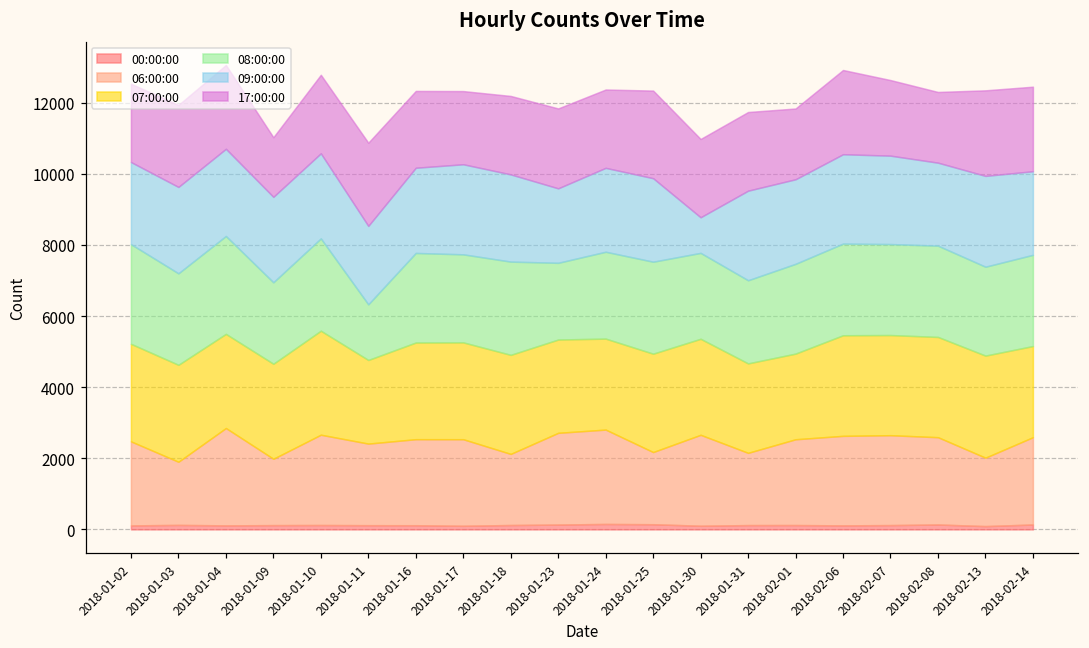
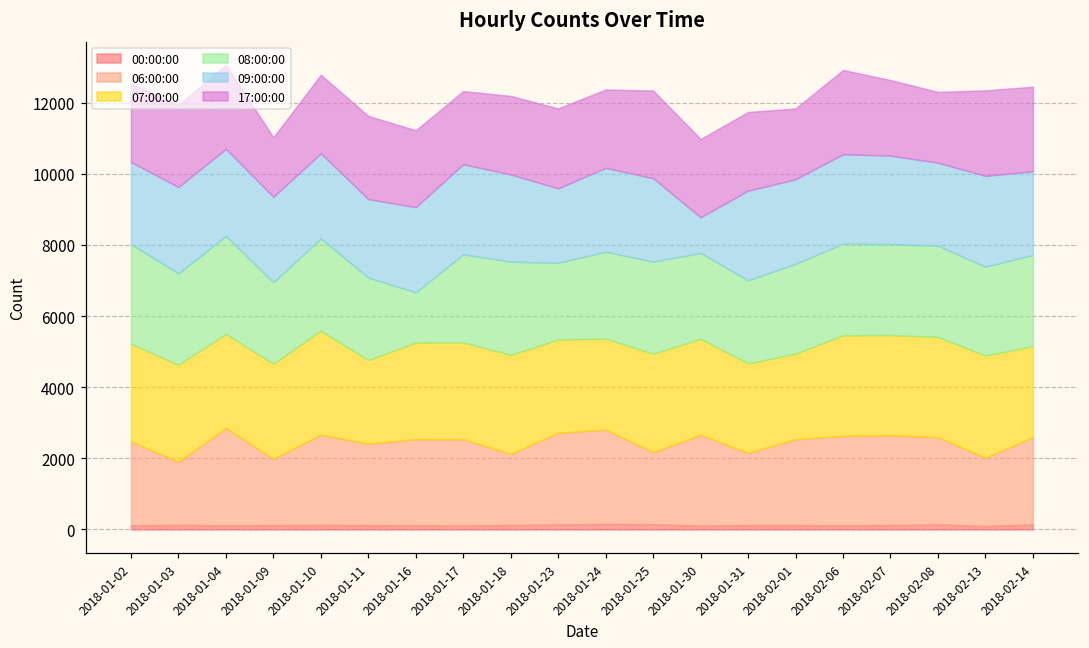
  {
    "07:00:00": {
      "2018-01-02": 2700,
      "2018-01-03": 2700,
      "2018-01-04": 2600,
      "2018-01-09": 2700,
      "2018-01-10": 2900,
      "2018-01-11": 2400,
      "2018-01-16": 2700,
      "2018-01-17": 2700,
      "2018-01-18": 2800,
      "2018-01-23": 2600,
      "2018-01-24": 2600,
      "2018-01-25": 2800,
      "2018-01-30": 2700,
      "2018-01-31": 2500,
      "2018-02-01": 2400,
      "2018-02-06": 2800,
      "2018-02-07": 2800,
      "2018-02-08": 2800,
      "2018-02-13": 2900,
      "2018-02-14": 2600
    },
    "08:00:00": {
      "2018-01-02": 2800,
      "2018-01-03": 2600,
      "2018-01-04": 2800,
      "2018-01-09": 2300,
      "2018-01-10": 2600,
-     "2018-01-11": 1600,
-     "2018-01-16": 2500,
+     "2018-01-11": 2300,
+     "2018-01-16": 1400,
      "2018-01-17": 2500,
      "2018-01-18": 2600,
      "2018-01-23": 2200,
      "2018-01-24": 2400,
      "2018-01-25": 2600,
      "2018-01-30": 2400,
      "2018-01-31": 2300,
      "2018-02-01": 2500,
      "2018-02-06": 2600,
      "2018-02-07": 2600,
      "2018-02-08": 2600,
      "2018-02-13": 2500,
      "2018-02-14": 2600
    },
    "09:00:00": {
      "2018-01-02": 2300,
      "2018-01-03": 2400,
      "2018-01-04": 2500,
      "2018-01-09": 2400,
      "2018-01-10": 2400,
      "2018-01-11": 2200,
      "2018-01-16": 2400,
      "2018-01-17": 2500,
      "2018-01-18": 2500,
      "2018-01-23": 2100,
      "2018-01-24": 2400,
      "2018-01-25": 2300,
      "2018-01-30": 1000,
      "2018-01-31": 2500,
      "2018-02-01": 2400,
      "2018-02-06": 2500,
      "2018-02-07": 2500,
      "2018-02-08": 2300,
      "2018-02-13": 2600,
      "2018-02-14": 2400
    },
    "17:00:00": {
      "2018-01-03": 2300,
      "2018-01-09": 1700,
      "2018-01-10": 2200,
      "2018-01-11": 2300,
      "2018-01-16": 2200,
      "2018-01-17": 2100,
      "2018-01-18": 2200,
      "2018-01-23": 2200,
      "2018-01-24": 2200,
      "2018-01-25": 2500,
      "2018-01-30": 2200,
      "2018-01-31": 2200,
      "2018-02-01": 2000,
      "2018-02-06": 2400,
      "2018-02-07": 2100,
      "2018-02-08": 2000,
      "2018-02-13": 2400,
      "2018-02-14": 2400
    }
  }
